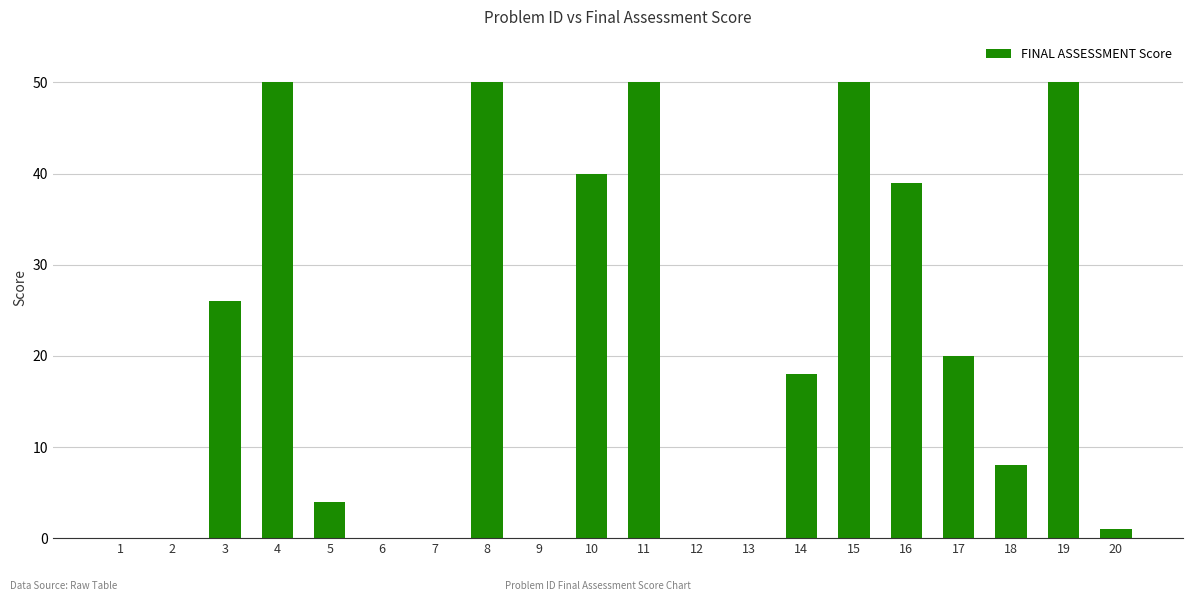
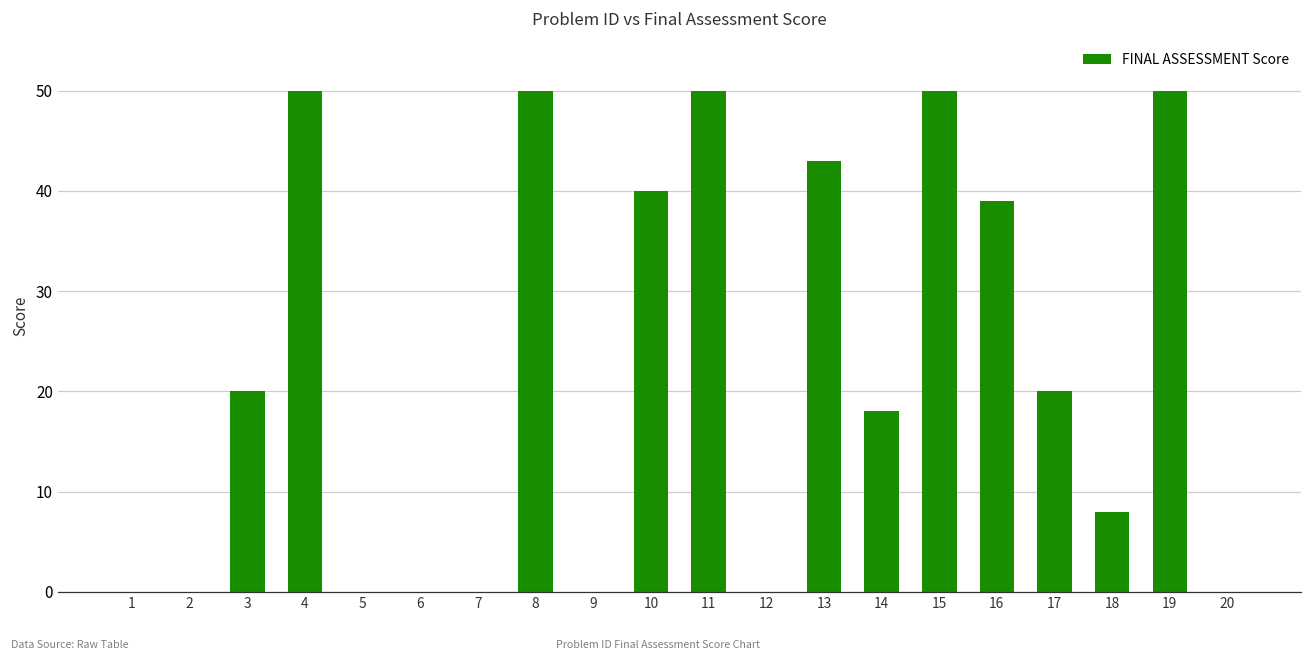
  {
    "1": 0,
    "2": 0,
-   "3": 26,
+   "3": 20,
    "4": 50,
-   "5": 4,
+   "5": 0,
    "6": 0,
    "7": 0,
    "8": 50,
    "9": 0,
    "10": 40,
    "11": 50,
    "12": 0,
-   "13": 0,
+   "13": 43,
    "14": 18,
    "15": 50,
    "16": 39,
    "17": 20,
    "18": 8,
    "19": 50,
-   "20": 1
+   "20": 0
  }
